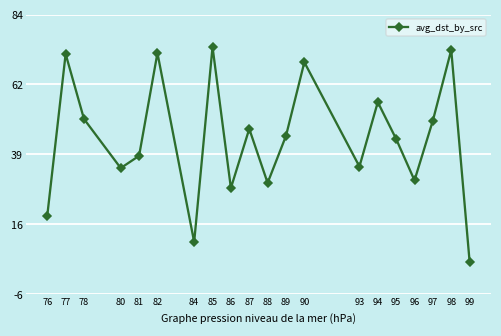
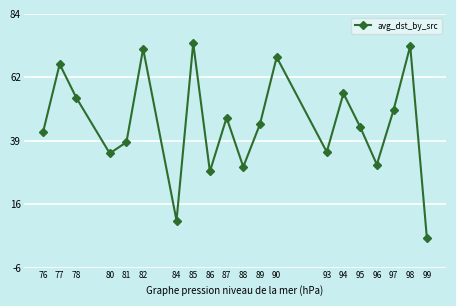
  {
-   "76": 19,
-   "77": 72,
-   "78": 51,
+   "76": 42,
+   "77": 67,
+   "78": 54,
    "80": 35,
    "81": 39,
    "82": 72,
    "84": 10,
    "85": 74,
    "86": 28,
    "87": 47,
    "88": 30,
    "89": 45,
    "90": 69,
    "93": 35,
    "94": 56,
    "95": 44,
    "96": 31,
    "97": 50,
    "98": 73,
    "99": 4
  }
